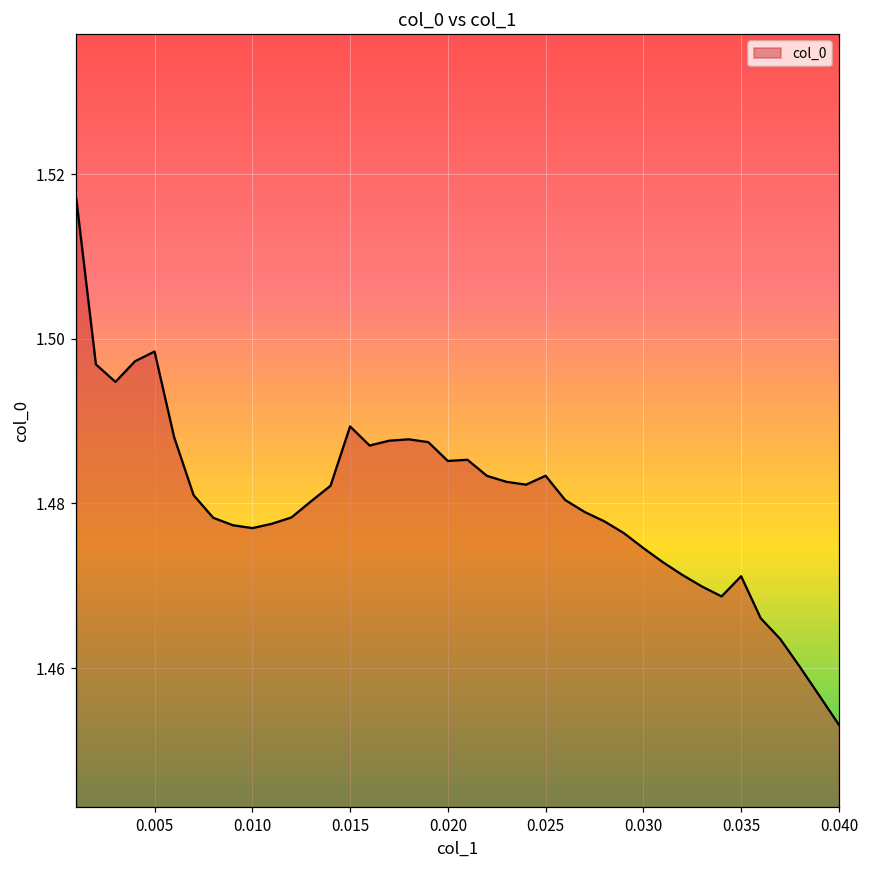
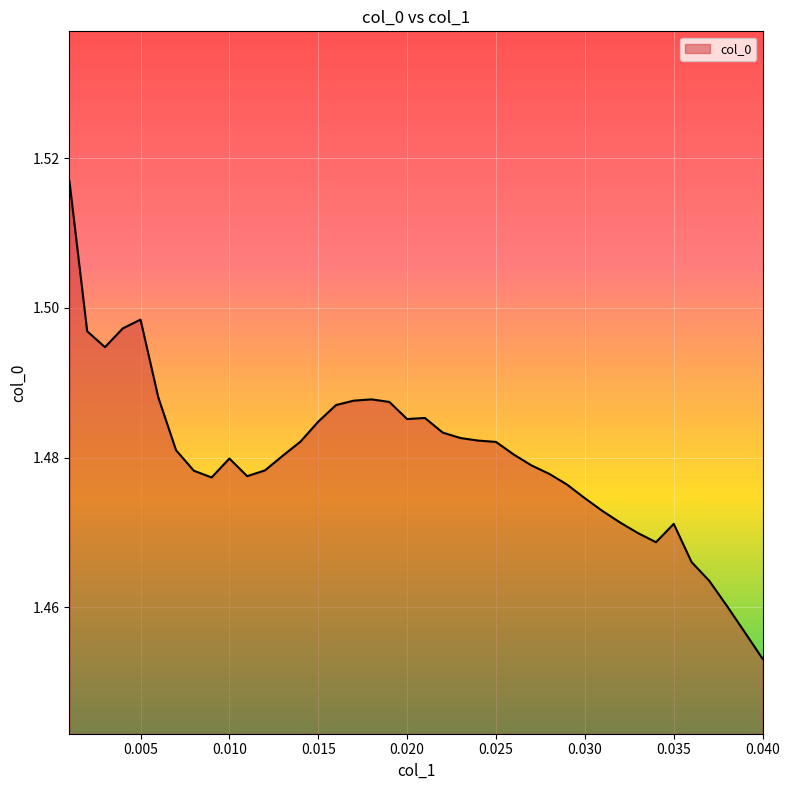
  {
    "0.005": 1.498,
-   "0.010": 1.477,
-   "0.015": 1.489,
+   "0.010": 1.480,
+   "0.015": 1.485,
    "0.020": 1.485,
-   "0.025": 1.483,
+   "0.025": 1.482,
    "0.030": 1.475,
    "0.035": 1.471,
    "0.040": 1.453
  }
